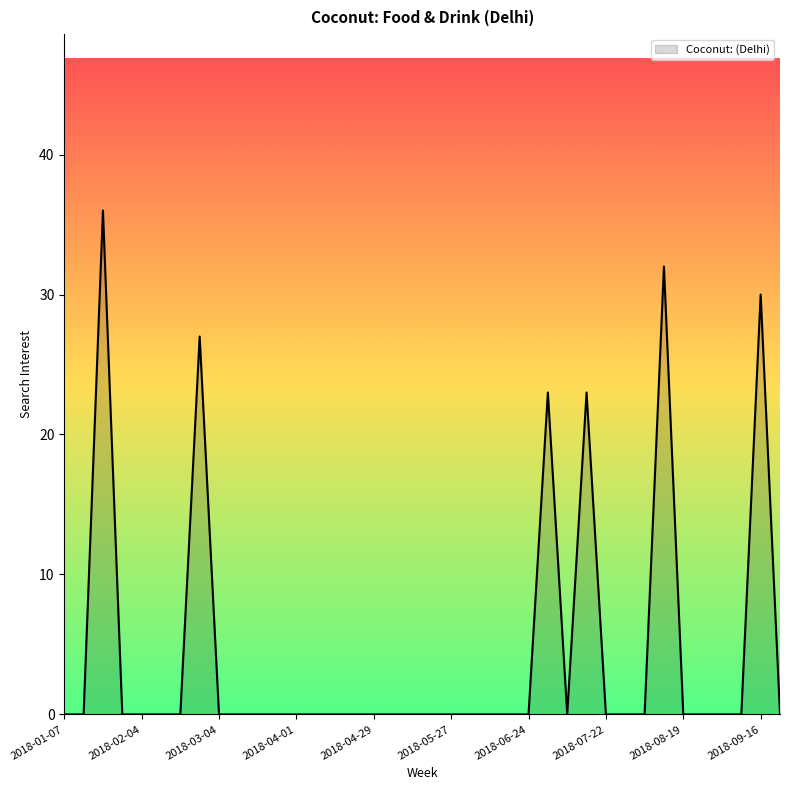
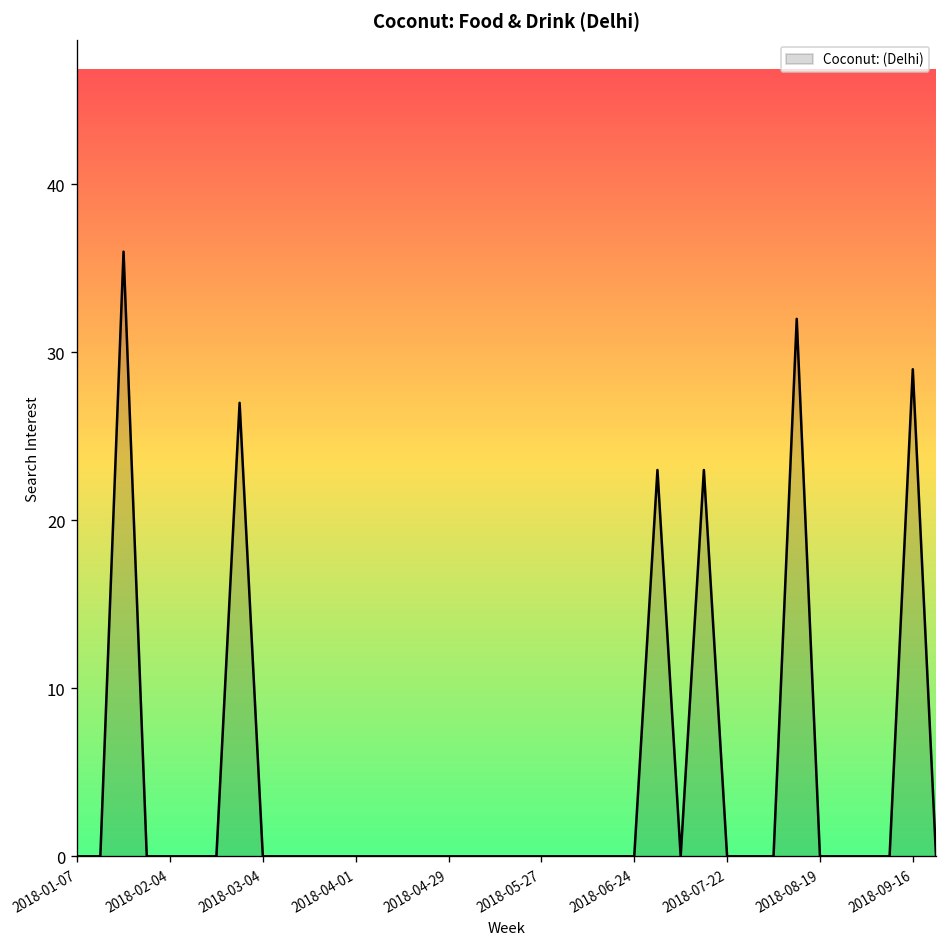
  {
    "2018-01-07": 0,
    "2018-02-04": 0,
    "2018-03-04": 0,
    "2018-04-01": 0,
    "2018-04-29": 0,
    "2018-05-27": 0,
    "2018-06-24": 0,
    "2018-07-22": 0,
    "2018-08-19": 0,
-   "2018-09-16": 30
+   "2018-09-16": 29
  }
